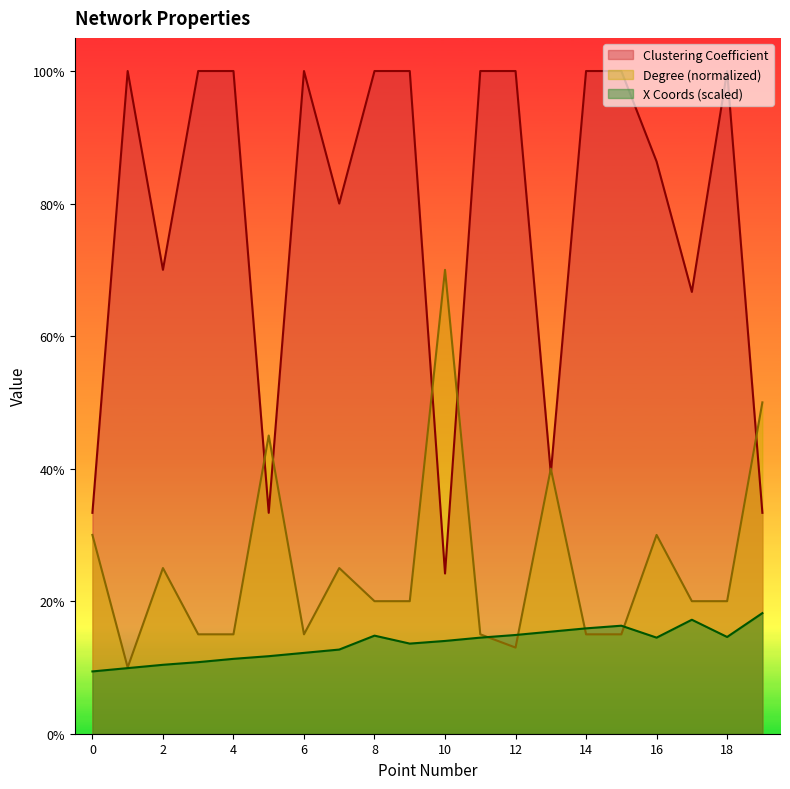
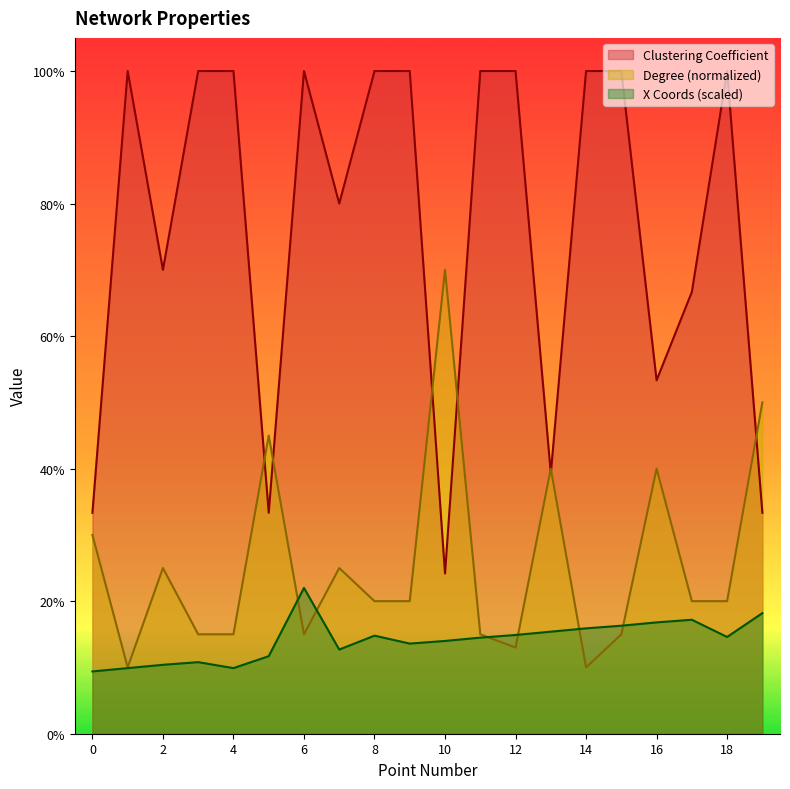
  {
    "Clustering Coefficient": {
      "0": "33%",
      "2": "70%",
      "4": "100%",
      "6": "100%",
      "8": "100%",
      "10": "24%",
      "12": "100%",
      "14": "100%",
-     "16": "86%"
+     "16": "53%"
    },
    "Degree (normalized)": {
      "0": "30%",
      "2": "25%",
      "4": "15%",
      "6": "15%",
      "8": "20%",
      "10": "70%",
      "12": "13%",
-     "14": "15%",
-     "16": "30%",
+     "14": "10%",
+     "16": "40%",
      "18": "20%"
    },
    "X Coords (scaled)": {
      "0": "9%",
      "2": "10%",
-     "4": "11%",
-     "6": "12%",
+     "4": "10%",
+     "6": "22%",
      "8": "15%",
      "10": "14%",
      "12": "15%",
      "14": "16%",
-     "16": "14%",
+     "16": "17%",
      "18": "15%"
    }
  }
